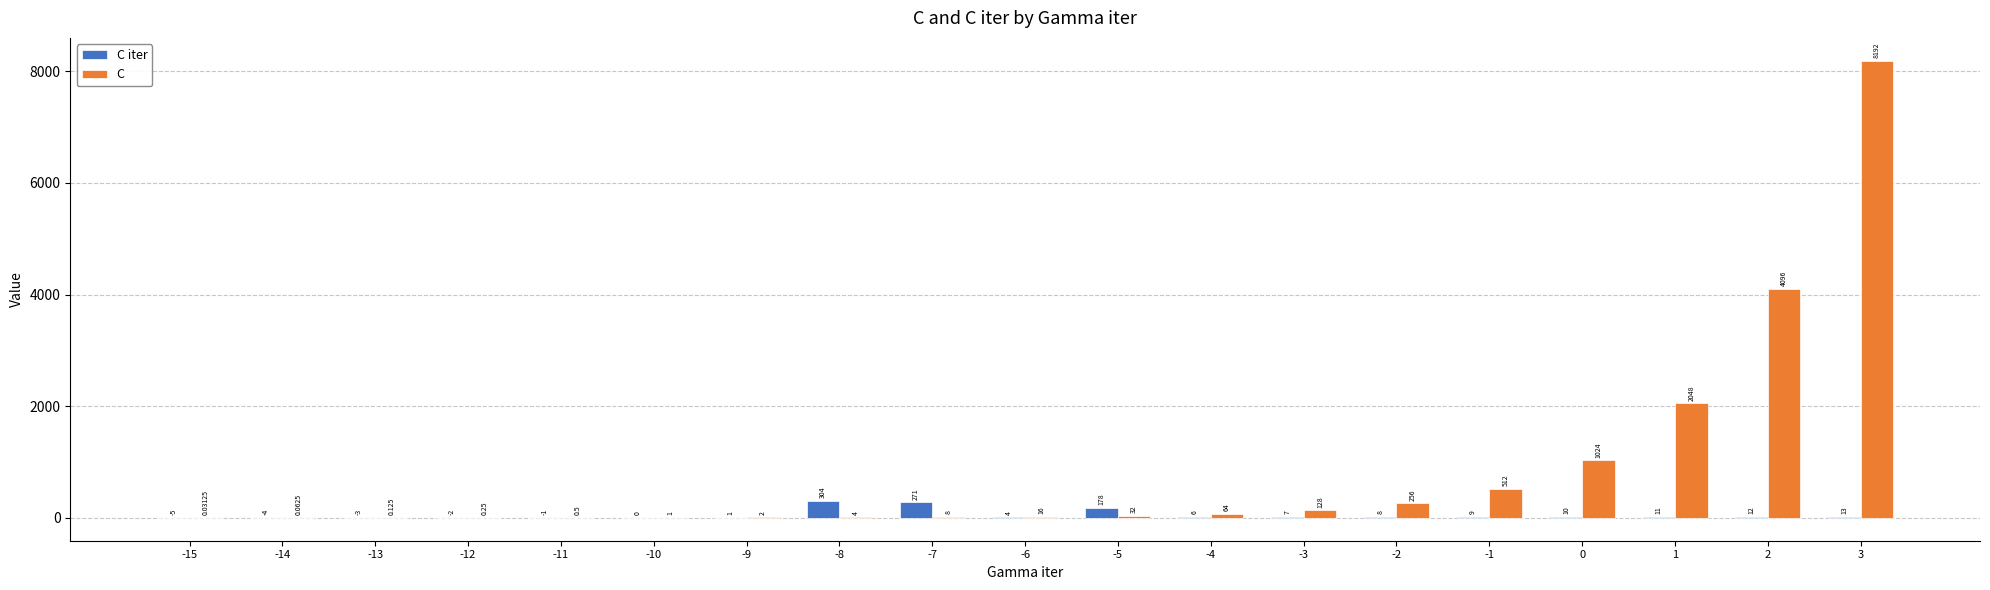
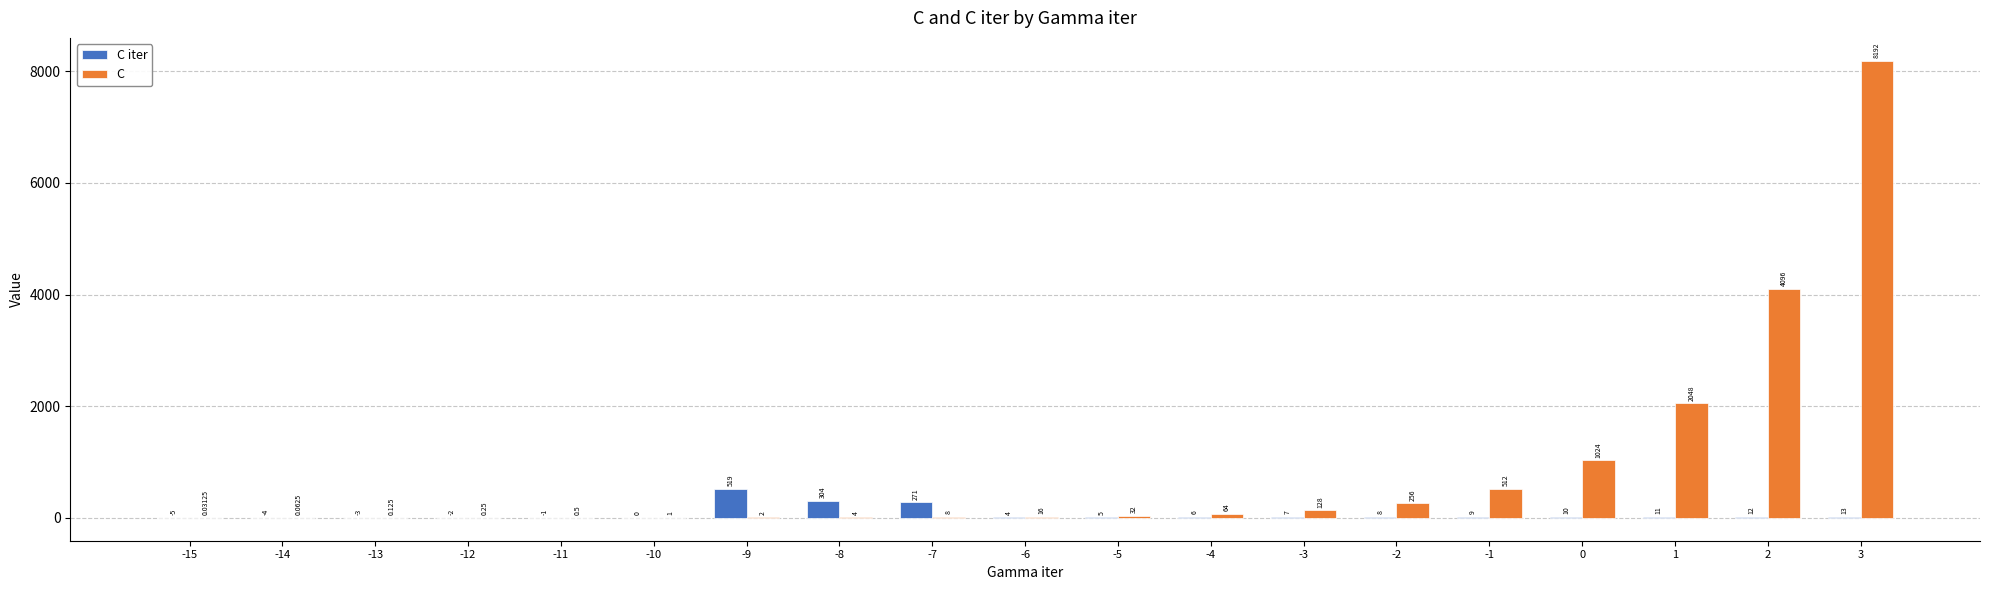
  {
    "C iter": {
      "-15": -5,
      "-14": -4,
      "-13": -3,
      "-12": -2,
      "-11": -1,
      "-10": 0,
-     "-9": 1,
+     "-9": 519,
      "-8": 304,
      "-7": 271,
      "-6": 4,
-     "-5": 178,
+     "-5": 5,
      "-4": 6,
      "-3": 7,
      "-2": 8,
      "-1": 9,
      "0": 10,
      "1": 11,
      "2": 12,
      "3": 13
    },
    "C": {
      "-15": 0.03125,
      "-14": 0.0625,
      "-13": 0.125,
      "-12": 0.25,
      "-11": 0.5,
      "-10": 1,
      "-9": 2,
      "-8": 4,
      "-7": 8,
      "-6": 16,
      "-5": 32,
      "-4": 64,
      "-3": 128,
      "-2": 256,
      "-1": 512,
      "0": 1024,
      "1": 2048,
      "2": 4096,
      "3": 8192
    }
  }
